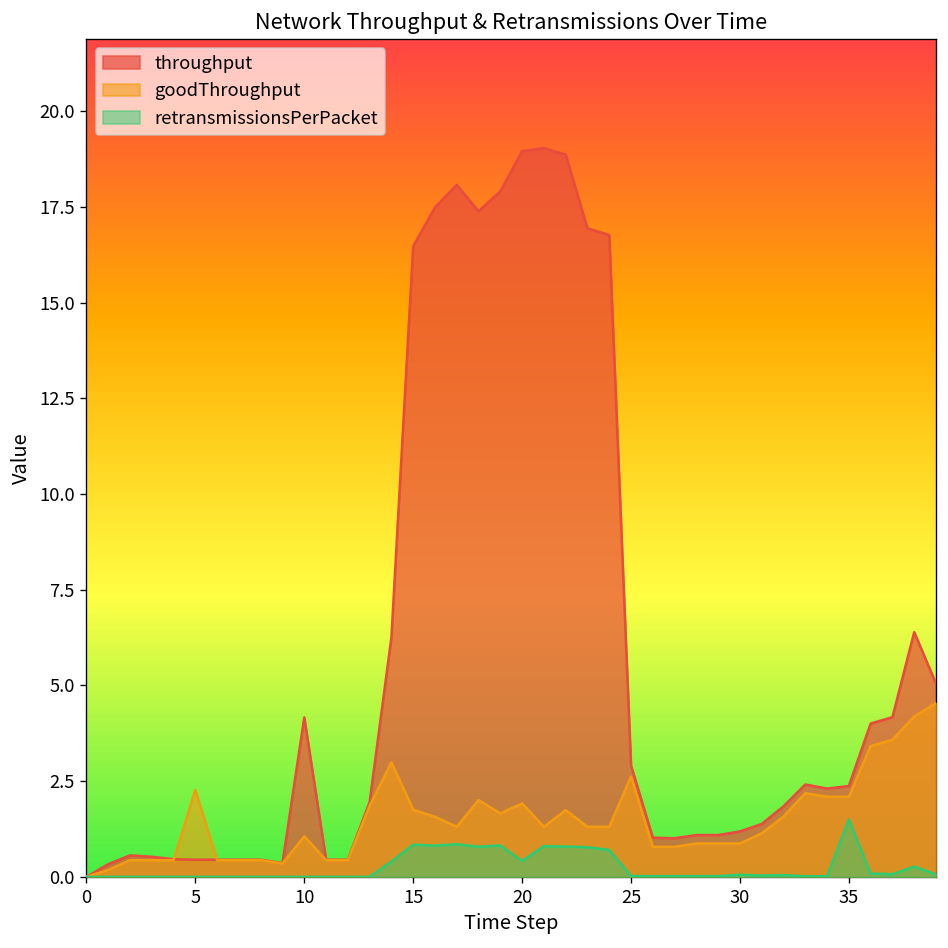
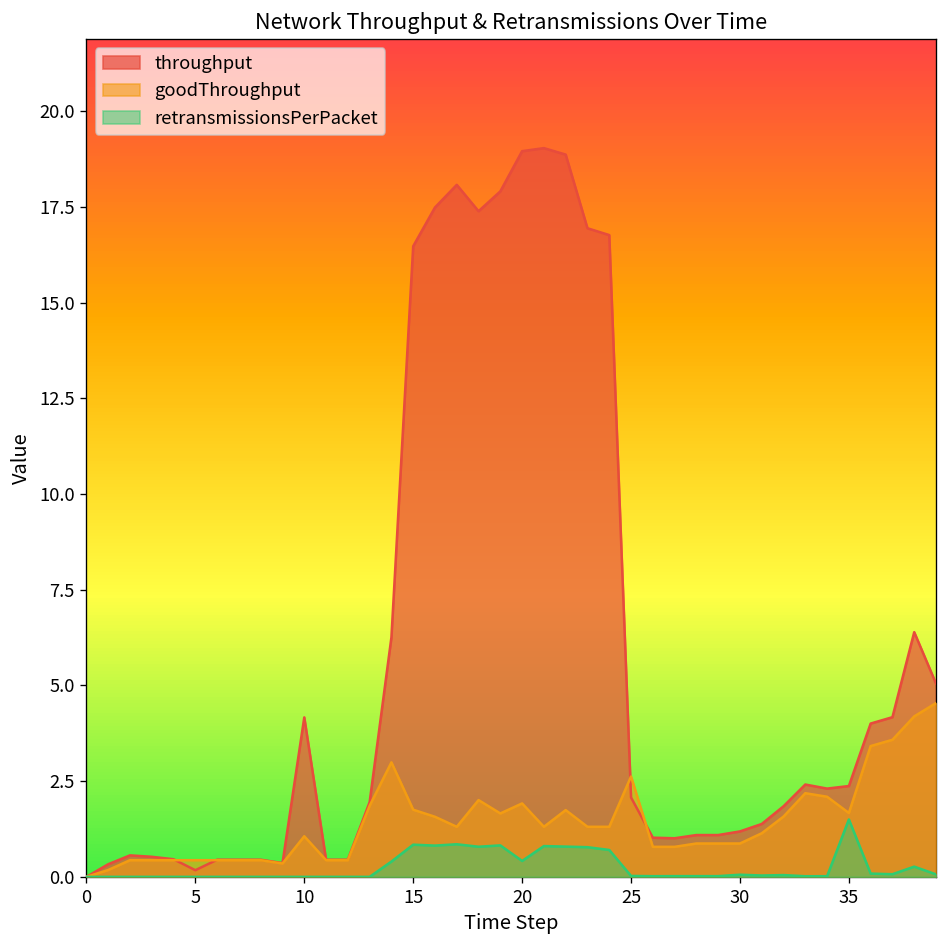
  {
    "throughput": {
-     "5": 0.4,
+     "5": 0.2,
      "10": 4.2,
      "15": 16.5,
      "20": 19.0,
-     "25": 2.9,
+     "25": 2.1,
      "30": 1.2,
      "35": 2.4
    },
    "goodThroughput": {
-     "5": 2.3,
+     "5": 0.4,
      "10": 1.1,
      "15": 1.8,
      "20": 1.9,
      "25": 2.6,
      "30": 0.9,
-     "35": 2.1
+     "35": 1.7
    },
    "retransmissionsPerPacket": {
      "5": 0.0,
      "10": 0.0,
      "15": 0.8,
      "20": 0.4,
      "25": 0.0,
      "30": 0.1,
      "35": 1.5
    }
  }
